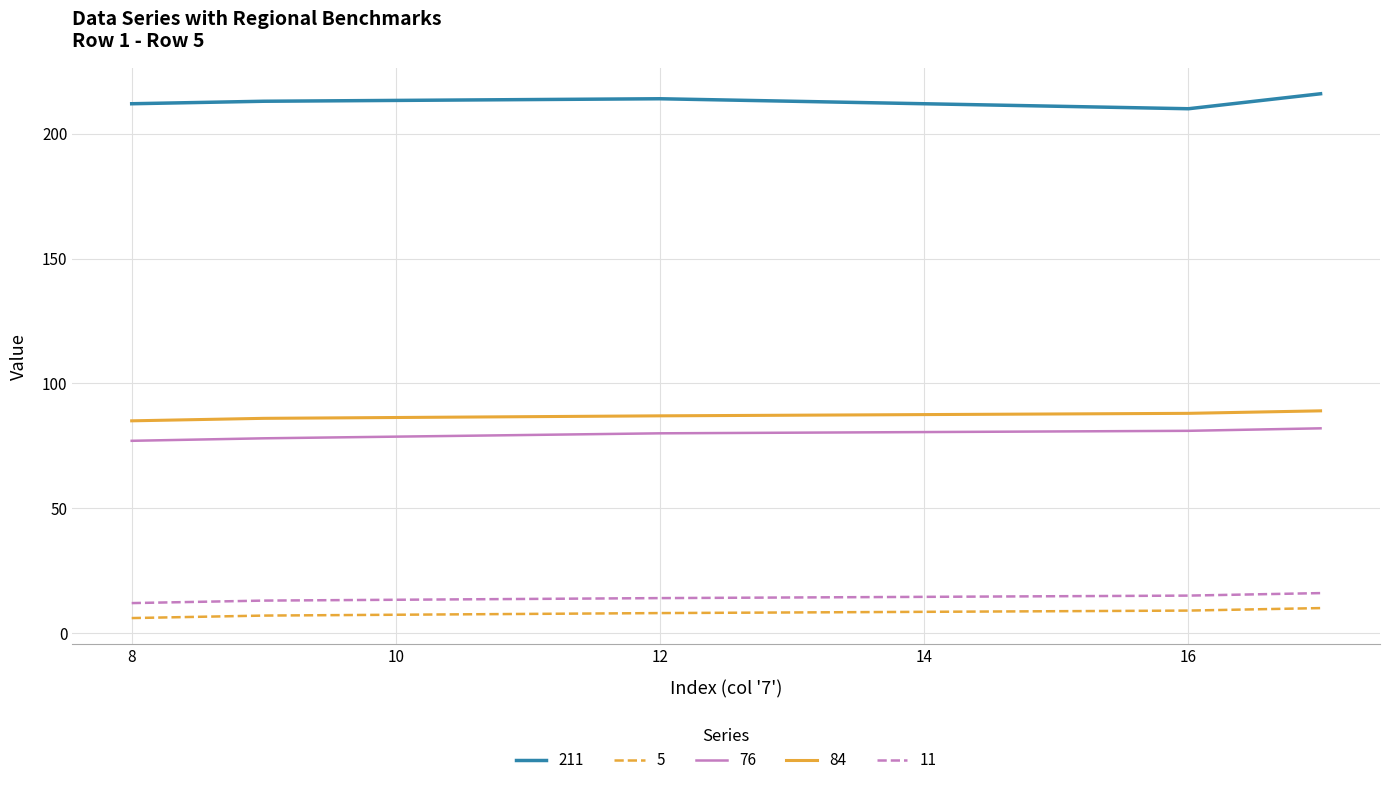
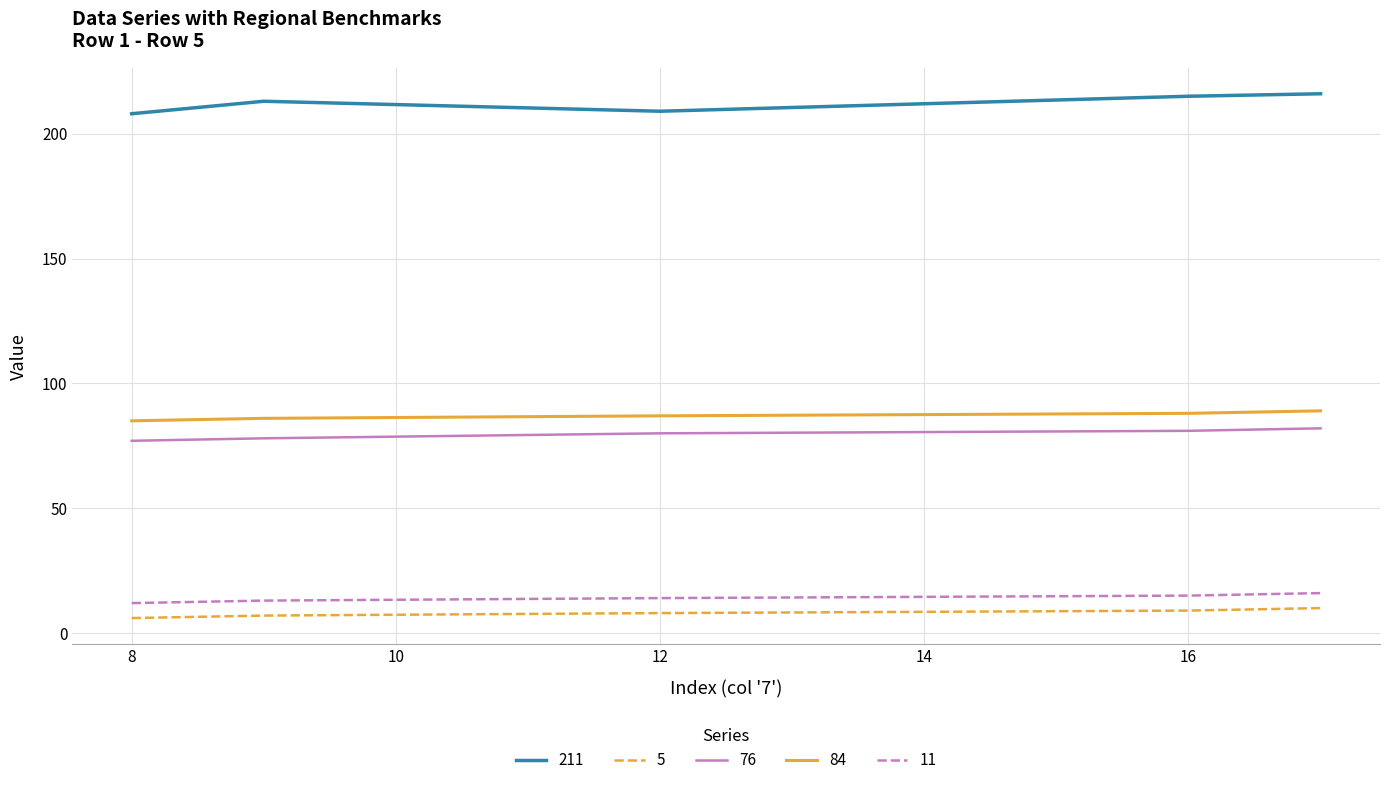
  {
    "211": {
-     "8": 212,
-     "12": 214,
-     "16": 210
+     "8": 208,
+     "12": 209,
+     "16": 215
    }
  }
